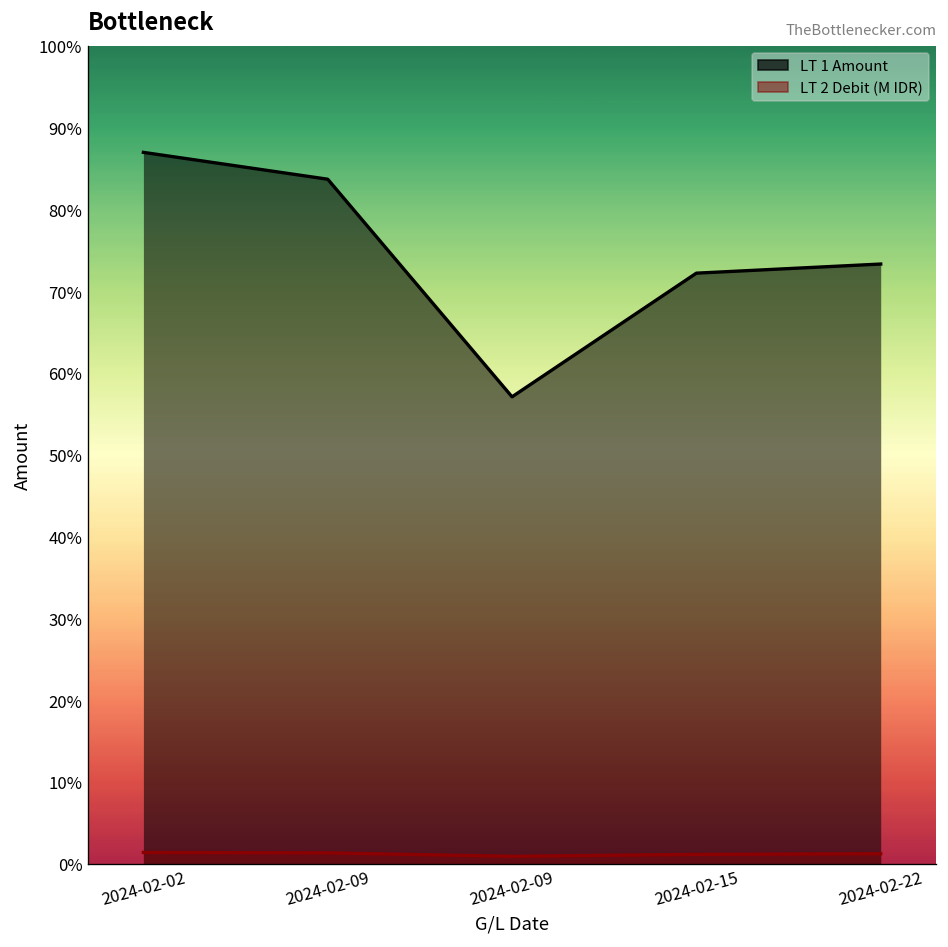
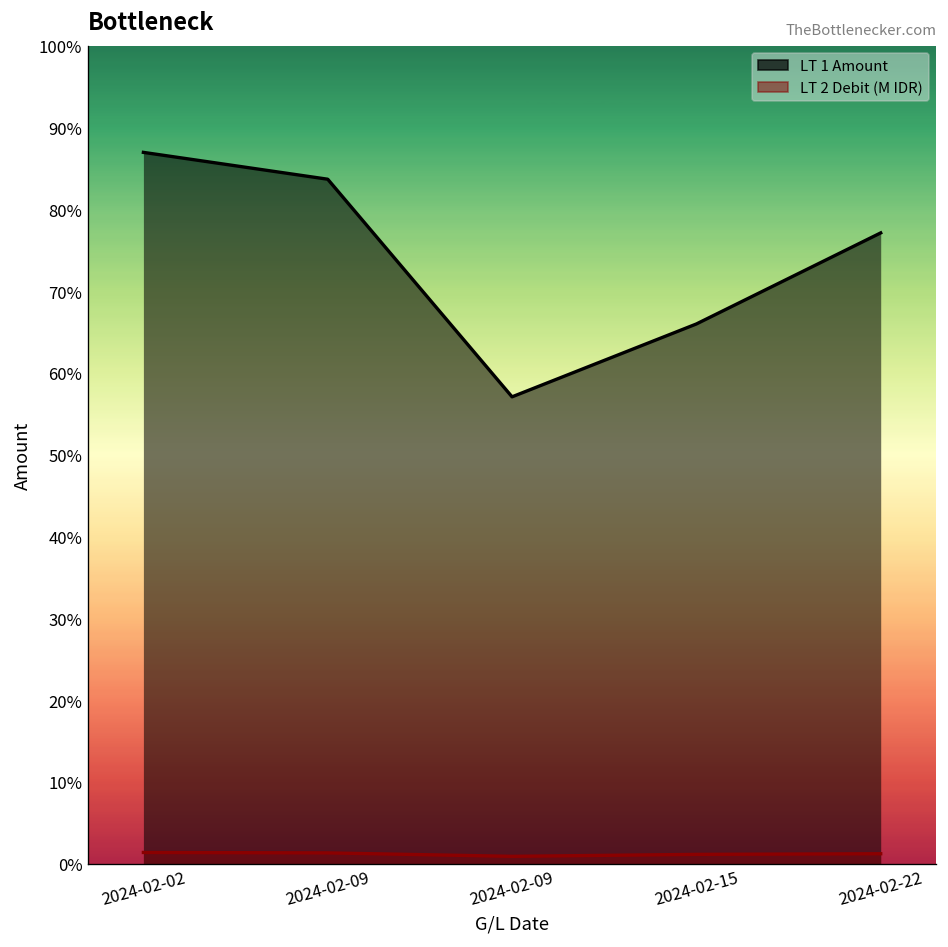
  {
    "LT 1 Amount": {
      "2024-02-02": "87%",
-     "2024-02-15": "72%",
-     "2024-02-22": "73%"
+     "2024-02-15": "66%",
+     "2024-02-22": "77%"
    },
    "LT 2 Debit (M IDR)": {
      "2024-02-02": "1%",
      "2024-02-15": "1%",
      "2024-02-22": "1%"
    }
  }
